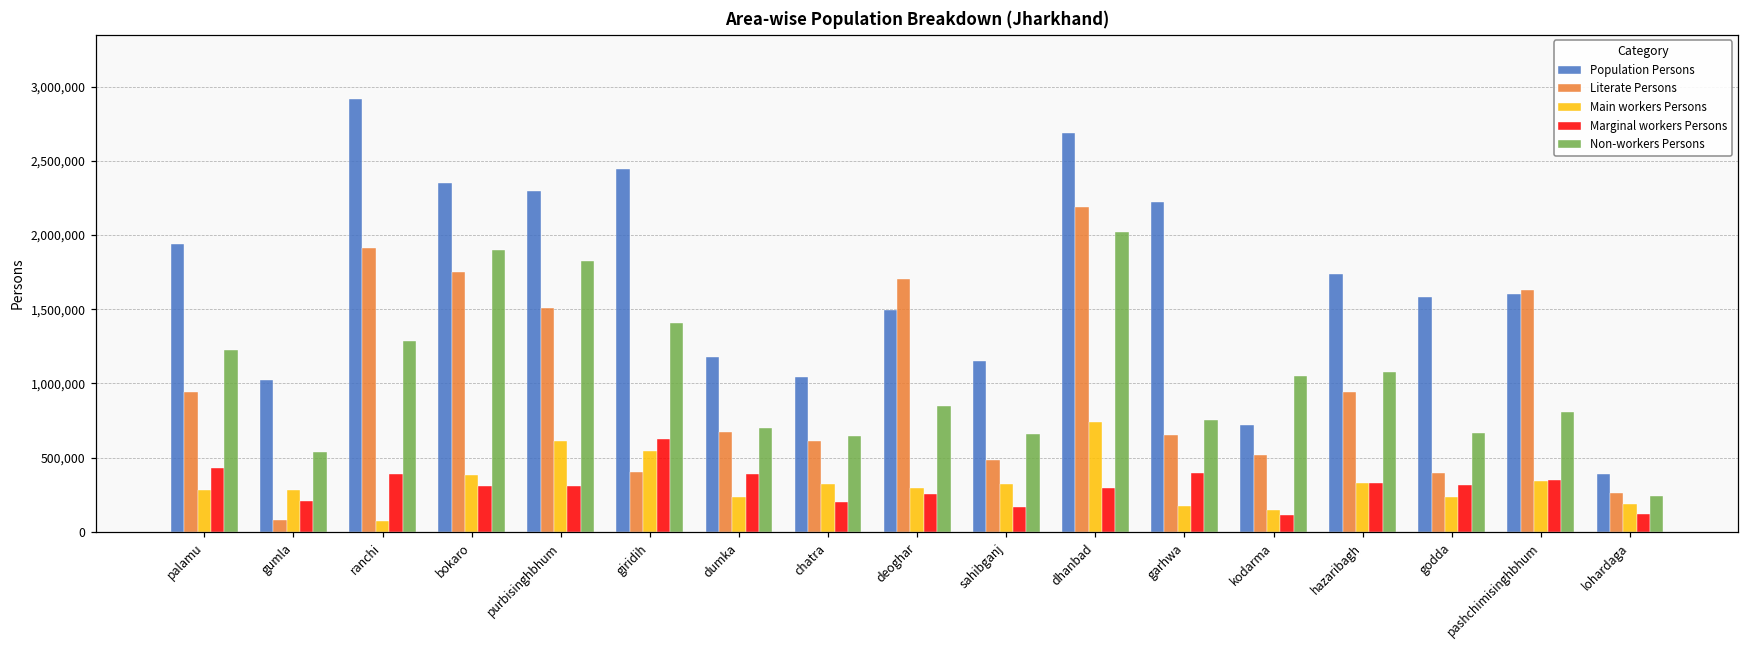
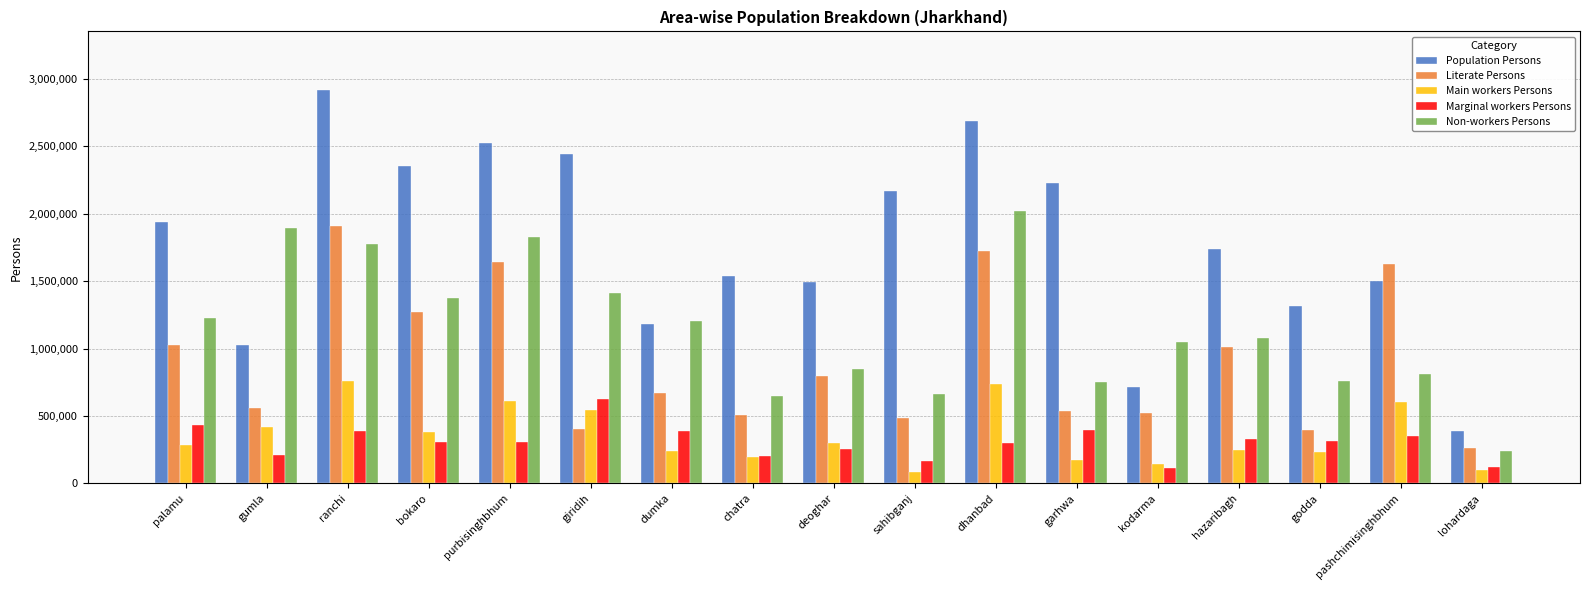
  {
    "Population Persons": {
      "palamu": "1,940,000",
      "gumla": "1,030,000",
      "ranchi": "2,910,000",
      "bokaro": "2,350,000",
-     "purbisinghbhum": "2,290,000",
+     "purbisinghbhum": "2,520,000",
      "giridih": "2,450,000",
      "dumka": "1,180,000",
-     "chatra": "1,040,000",
+     "chatra": "1,540,000",
      "deoghar": "1,490,000",
-     "sahibganj": "1,150,000",
+     "sahibganj": "2,170,000",
      "dhanbad": "2,680,000",
      "garhwa": "2,220,000",
      "kodarma": "720,000",
      "hazaribagh": "1,730,000",
-     "godda": "1,580,000",
-     "pashchimisinghbhum": "1,600,000",
+     "godda": "1,310,000",
+     "pashchimisinghbhum": "1,500,000",
      "lohardaga": "390,000"
    },
    "Literate Persons": {
-     "palamu": "940,000",
-     "gumla": "80,000",
+     "palamu": "1,020,000",
+     "gumla": "560,000",
      "ranchi": "1,910,000",
-     "bokaro": "1,750,000",
-     "purbisinghbhum": "1,510,000",
+     "bokaro": "1,270,000",
+     "purbisinghbhum": "1,640,000",
      "giridih": "400,000",
      "dumka": "670,000",
-     "chatra": "610,000",
-     "deoghar": "1,700,000",
+     "chatra": "510,000",
+     "deoghar": "790,000",
      "sahibganj": "480,000",
-     "dhanbad": "2,190,000",
-     "garhwa": "650,000",
+     "dhanbad": "1,720,000",
+     "garhwa": "540,000",
      "kodarma": "520,000",
-     "hazaribagh": "940,000",
+     "hazaribagh": "1,010,000",
      "godda": "400,000",
      "pashchimisinghbhum": "1,630,000",
      "lohardaga": "260,000"
    },
    "Main workers Persons": {
      "palamu": "280,000",
-     "gumla": "280,000",
-     "ranchi": "70,000",
+     "gumla": "420,000",
+     "ranchi": "760,000",
      "bokaro": "380,000",
      "purbisinghbhum": "610,000",
      "giridih": "540,000",
      "dumka": "240,000",
-     "chatra": "320,000",
+     "chatra": "200,000",
      "deoghar": "300,000",
-     "sahibganj": "320,000",
+     "sahibganj": "80,000",
      "dhanbad": "740,000",
      "garhwa": "180,000",
      "kodarma": "140,000",
-     "hazaribagh": "330,000",
+     "hazaribagh": "250,000",
      "godda": "240,000",
-     "pashchimisinghbhum": "340,000",
-     "lohardaga": "180,000"
+     "pashchimisinghbhum": "600,000",
+     "lohardaga": "100,000"
    },
    "Marginal workers Persons": {
      "palamu": "430,000",
      "gumla": "210,000",
      "ranchi": "390,000",
      "bokaro": "310,000",
      "purbisinghbhum": "310,000",
      "giridih": "620,000",
      "dumka": "390,000",
      "chatra": "200,000",
      "deoghar": "250,000",
      "sahibganj": "170,000",
      "dhanbad": "300,000",
      "garhwa": "400,000",
      "kodarma": "110,000",
      "hazaribagh": "330,000",
      "godda": "320,000",
      "pashchimisinghbhum": "350,000",
      "lohardaga": "120,000"
    },
    "Non-workers Persons": {
      "palamu": "1,230,000",
-     "gumla": "540,000",
-     "ranchi": "1,290,000",
-     "bokaro": "1,900,000",
+     "gumla": "1,900,000",
+     "ranchi": "1,770,000",
+     "bokaro": "1,380,000",
      "purbisinghbhum": "1,830,000",
      "giridih": "1,410,000",
-     "dumka": "700,000",
+     "dumka": "1,200,000",
      "chatra": "650,000",
      "deoghar": "850,000",
      "sahibganj": "660,000",
      "dhanbad": "2,020,000",
      "garhwa": "750,000",
      "kodarma": "1,050,000",
      "hazaribagh": "1,080,000",
-     "godda": "670,000",
+     "godda": "760,000",
      "pashchimisinghbhum": "810,000",
      "lohardaga": "240,000"
    }
  }
